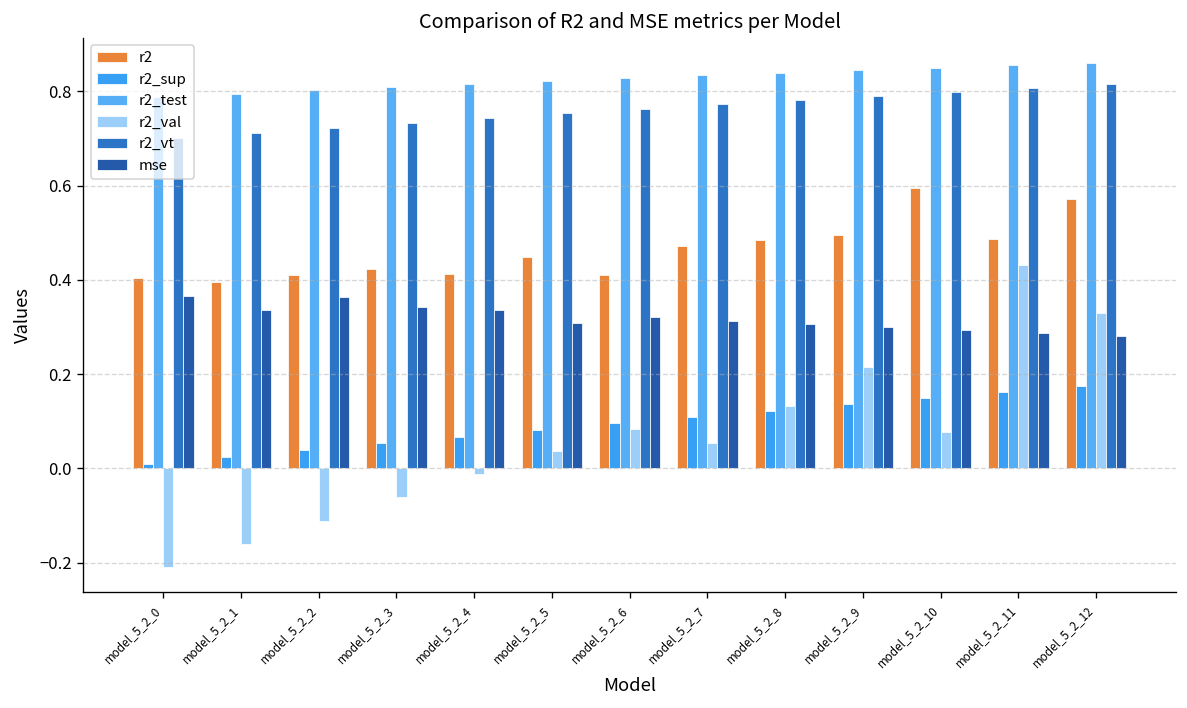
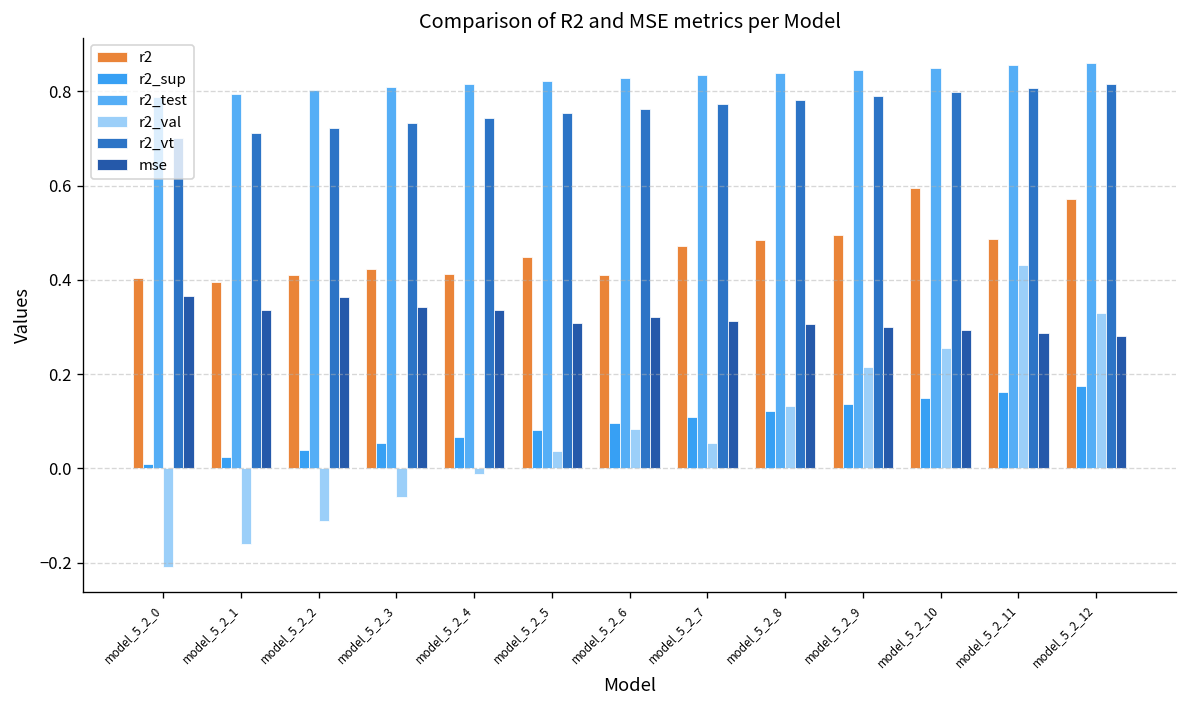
  {
    "r2": {
      "model_5_2_0": 0.40,
      "model_5_2_1": 0.40,
      "model_5_2_2": 0.41,
      "model_5_2_3": 0.42,
      "model_5_2_4": 0.41,
      "model_5_2_5": 0.45,
      "model_5_2_6": 0.41,
      "model_5_2_7": 0.47,
      "model_5_2_8": 0.48,
      "model_5_2_9": 0.50,
      "model_5_2_10": 0.59,
      "model_5_2_11": 0.49,
      "model_5_2_12": 0.57
    },
    "r2_val": {
      "model_5_2_0": -0.21,
      "model_5_2_1": -0.16,
      "model_5_2_2": -0.11,
      "model_5_2_3": -0.06,
      "model_5_2_4": -0.01,
      "model_5_2_5": 0.04,
      "model_5_2_6": 0.08,
      "model_5_2_7": 0.05,
      "model_5_2_8": 0.13,
      "model_5_2_9": 0.22,
-     "model_5_2_10": 0.08,
+     "model_5_2_10": 0.26,
      "model_5_2_11": 0.43,
      "model_5_2_12": 0.33
    }
  }
